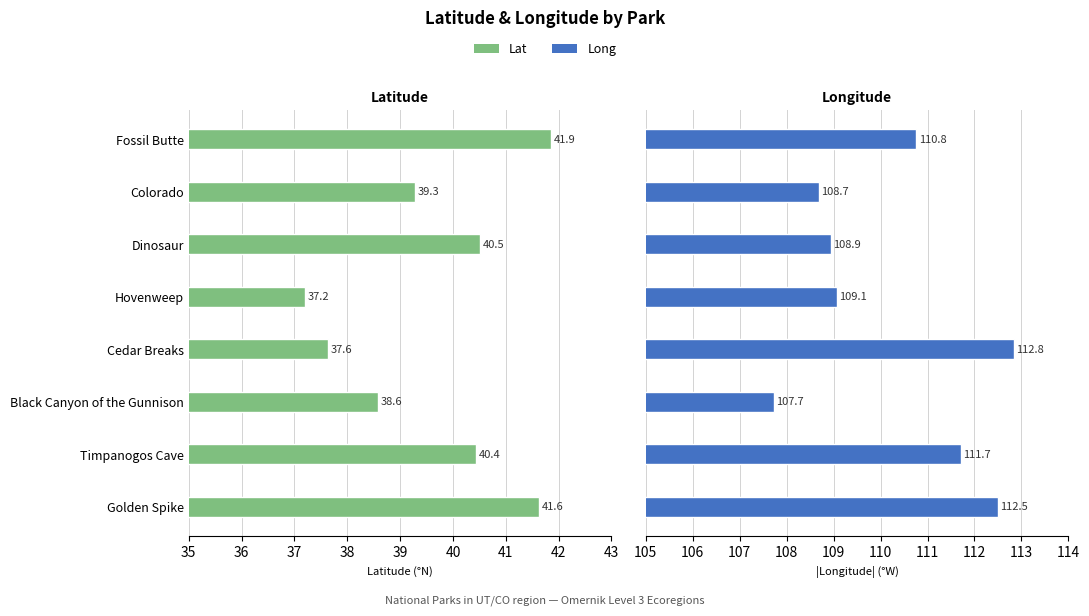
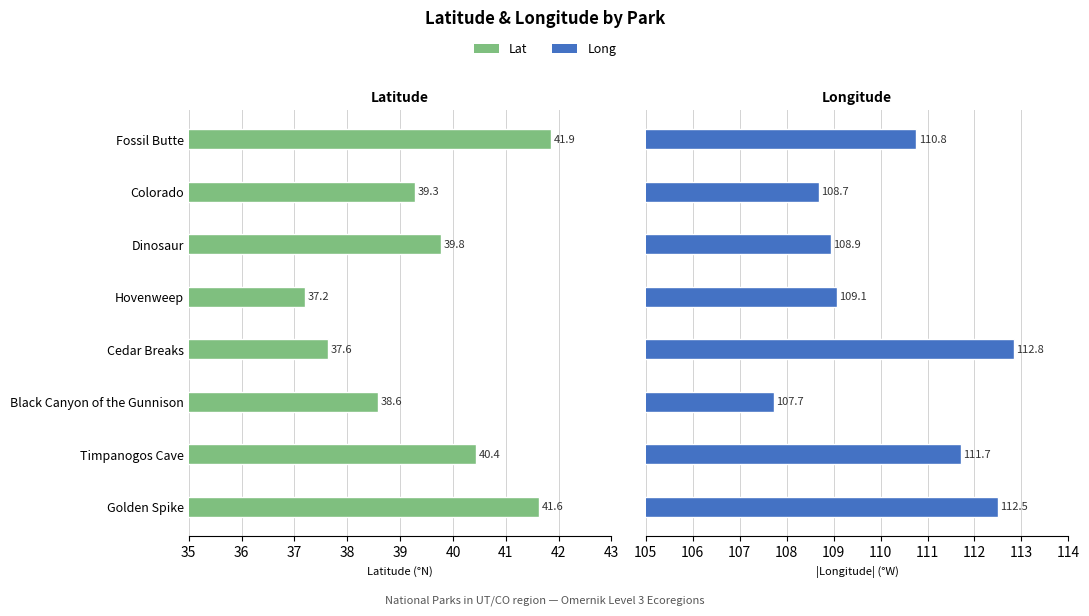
  {
    "Latitude": {
      "Fossil Butte": 41.9,
      "Colorado": 39.3,
-     "Dinosaur": 40.5,
+     "Dinosaur": 39.8,
      "Hovenweep": 37.2,
      "Cedar Breaks": 37.6,
      "Black Canyon of the Gunnison": 38.6,
      "Timpanogos Cave": 40.4,
      "Golden Spike": 41.6
    }
  }
